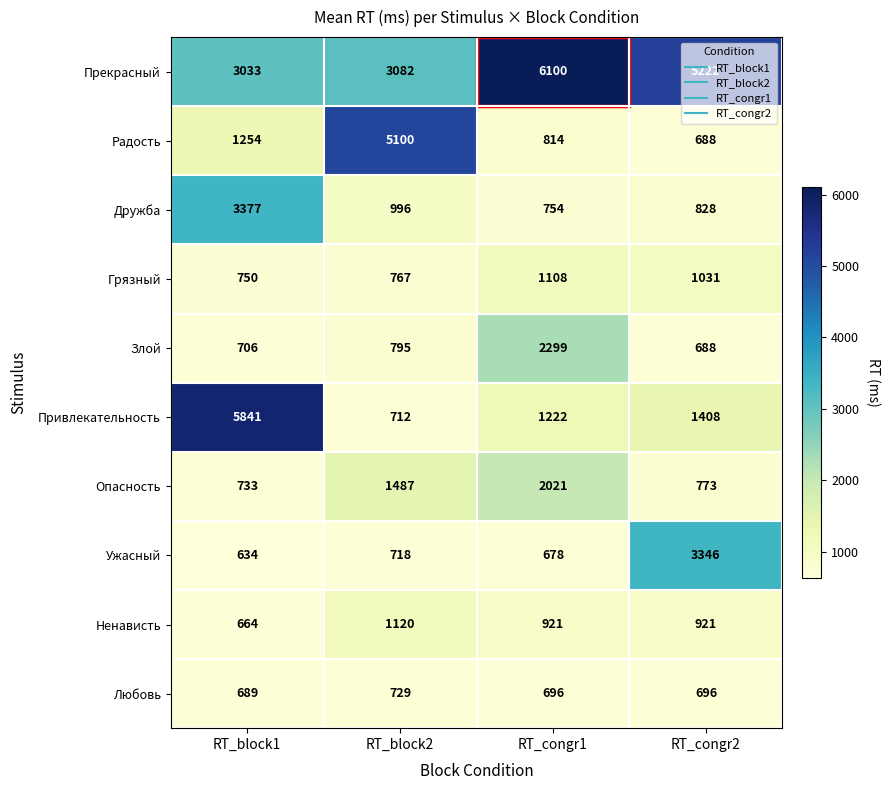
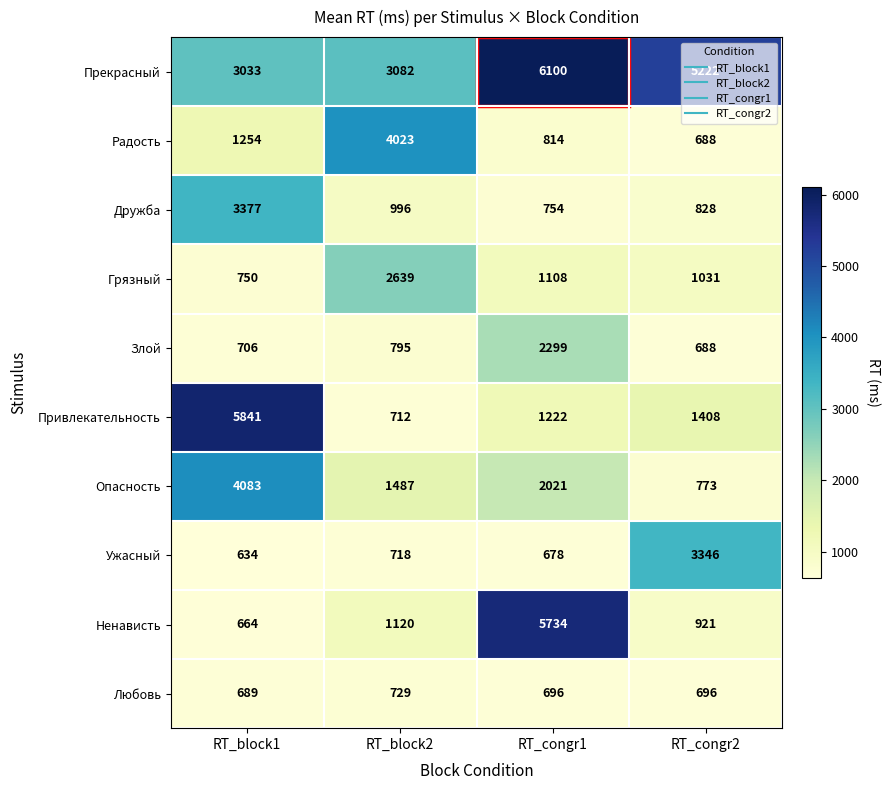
  {
    "Прекрасный": {
      "RT_block1": 3033,
      "RT_block2": 3082,
      "RT_congr1": 6100
    },
    "Радость": {
      "RT_block1": 1254,
-     "RT_block2": 5100,
+     "RT_block2": 4023,
      "RT_congr1": 814,
      "RT_congr2": 688
    },
    "Дружба": {
      "RT_block1": 3377,
      "RT_block2": 996,
      "RT_congr1": 754,
      "RT_congr2": 828
    },
    "Грязный": {
      "RT_block1": 750,
-     "RT_block2": 767,
+     "RT_block2": 2639,
      "RT_congr1": 1108,
      "RT_congr2": 1031
    },
    "Злой": {
      "RT_block1": 706,
      "RT_block2": 795,
      "RT_congr1": 2299,
      "RT_congr2": 688
    },
    "Привлекательность": {
      "RT_block1": 5841,
      "RT_block2": 712,
      "RT_congr1": 1222,
      "RT_congr2": 1408
    },
    "Опасность": {
-     "RT_block1": 733,
+     "RT_block1": 4083,
      "RT_block2": 1487,
      "RT_congr1": 2021,
      "RT_congr2": 773
    },
    "Ужасный": {
      "RT_block1": 634,
      "RT_block2": 718,
      "RT_congr1": 678,
      "RT_congr2": 3346
    },
    "Ненависть": {
      "RT_block1": 664,
      "RT_block2": 1120,
-     "RT_congr1": 921,
+     "RT_congr1": 5734,
      "RT_congr2": 921
    },
    "Любовь": {
      "RT_block1": 689,
      "RT_block2": 729,
      "RT_congr1": 696,
      "RT_congr2": 696
    }
  }
